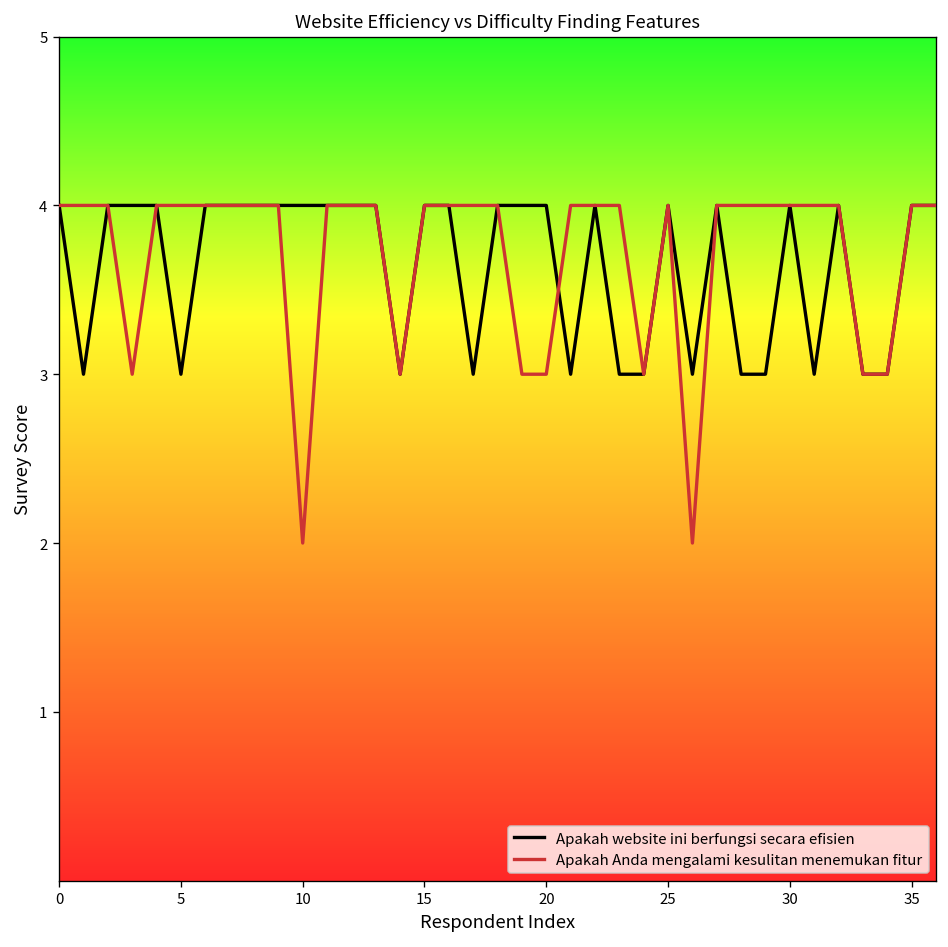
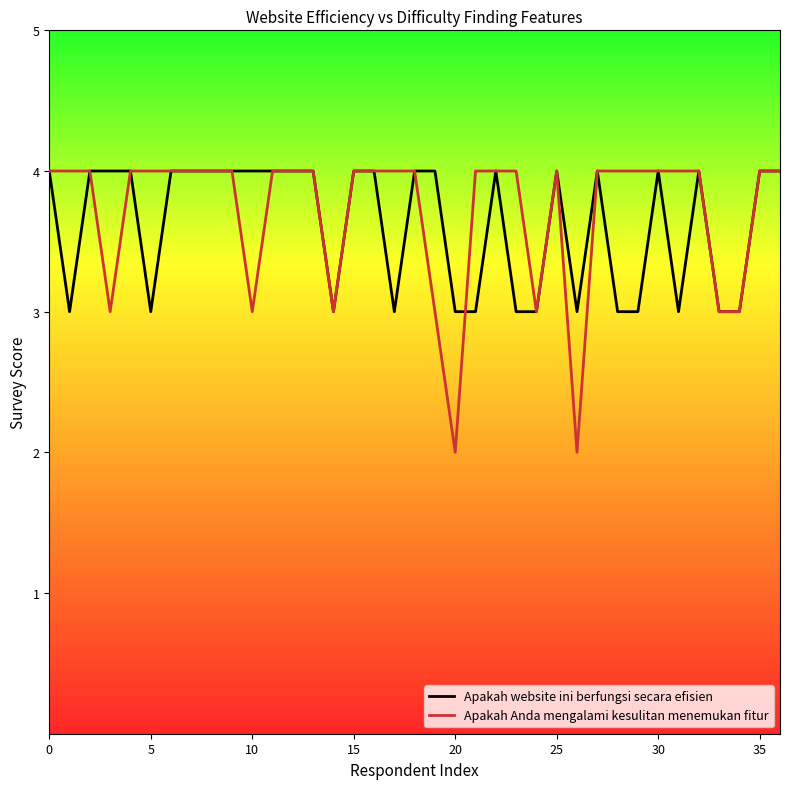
  {
    "Apakah website ini berfungsi secara efisien": {
      "5": 3,
      "10": 4,
-     "20": 4
+     "20": 3
    },
    "Apakah Anda mengalami kesulitan menemukan fitur": {
      "5": 4,
-     "10": 2,
-     "20": 3
+     "10": 3,
+     "20": 2
    }
  }
